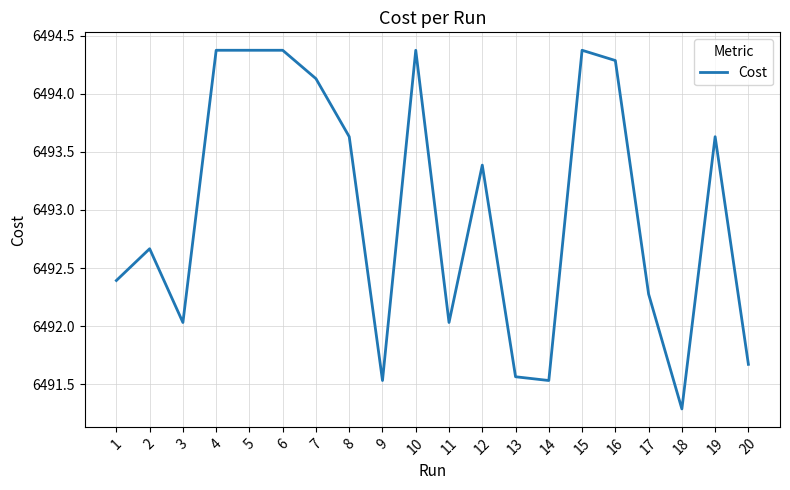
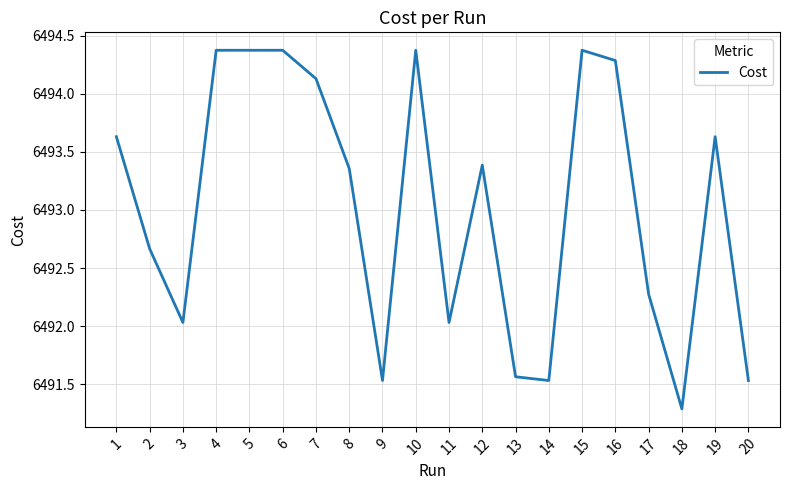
  {
-   "1": 6492.39,
+   "1": 6493.63,
    "2": 6492.67,
    "3": 6492.03,
    "4": 6494.37,
    "5": 6494.37,
    "6": 6494.37,
    "7": 6494.13,
-   "8": 6493.63,
+   "8": 6493.36,
    "9": 6491.53,
    "10": 6494.37,
    "11": 6492.03,
    "12": 6493.39,
    "13": 6491.57,
    "14": 6491.53,
    "15": 6494.37,
    "16": 6494.29,
    "17": 6492.28,
    "18": 6491.29,
    "19": 6493.63,
-   "20": 6491.67
+   "20": 6491.53
  }
